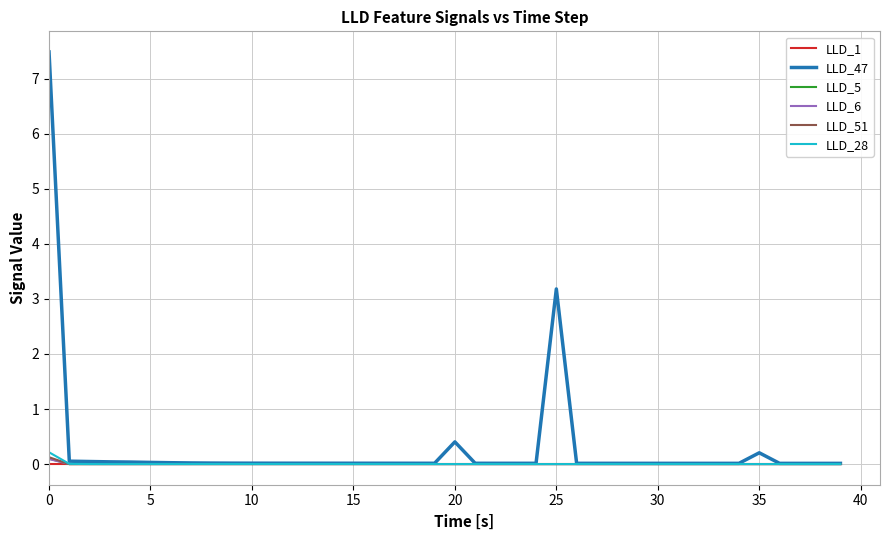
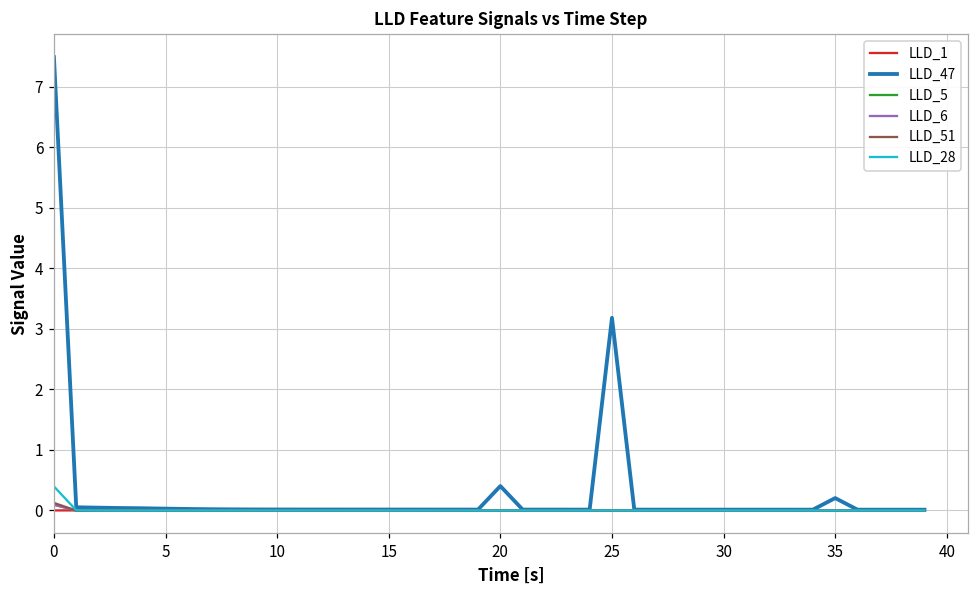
  {
    "LLD_1": {
      "0": 0.0
    },
    "LLD_47": {
      "0": 7.5,
      "20": 0.4,
      "25": 3.2,
      "35": 0.2
    },
    "LLD_28": {
-     "0": 0.2
+     "0": 0.4
    }
  }
